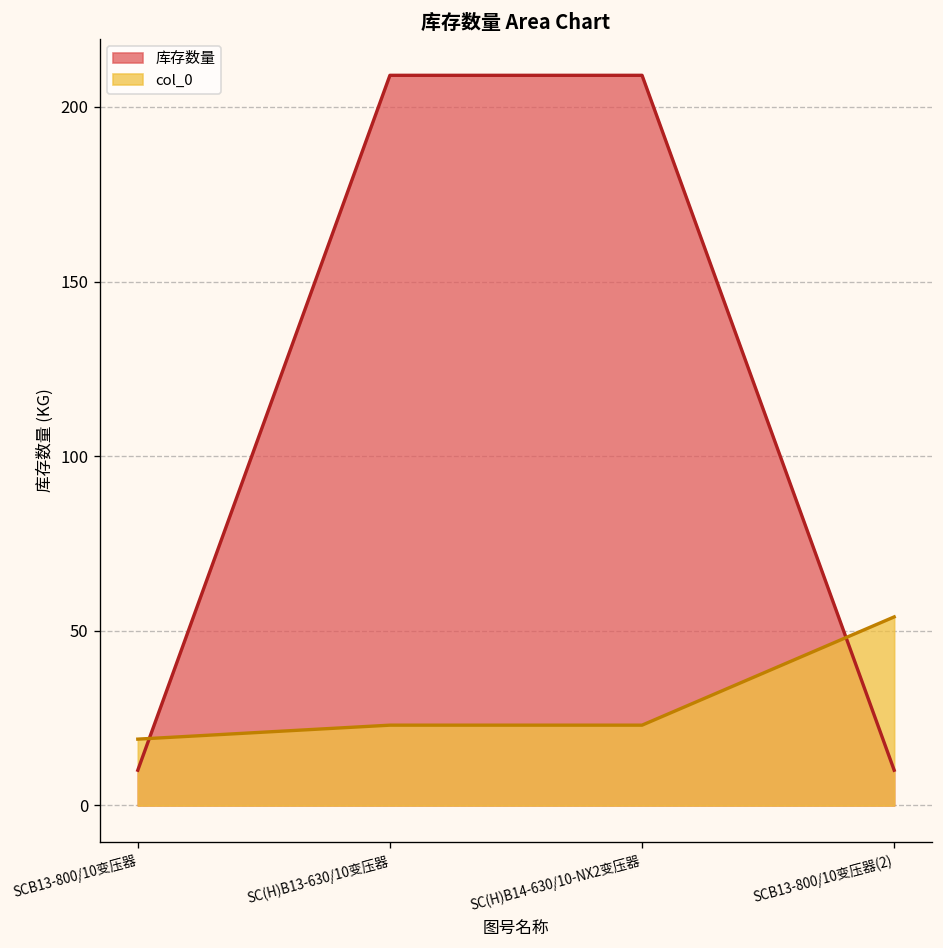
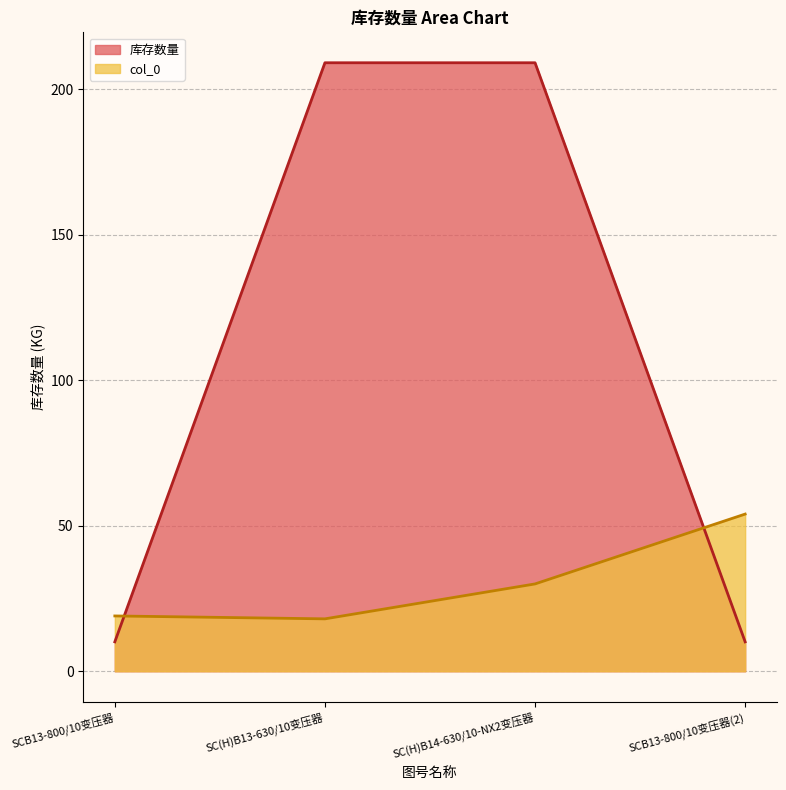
  {
    "库存数量": {
      "SCB13-800/10变压器": 10,
      "SC(H)B13-630/10变压器": 209,
      "SC(H)B14-630/10-NX2变压器": 209,
      "SCB13-800/10变压器(2)": 10
    },
    "col_0": {
      "SCB13-800/10变压器": 19,
-     "SC(H)B13-630/10变压器": 23,
-     "SC(H)B14-630/10-NX2变压器": 23,
+     "SC(H)B13-630/10变压器": 18,
+     "SC(H)B14-630/10-NX2变压器": 30,
      "SCB13-800/10变压器(2)": 54
    }
  }
